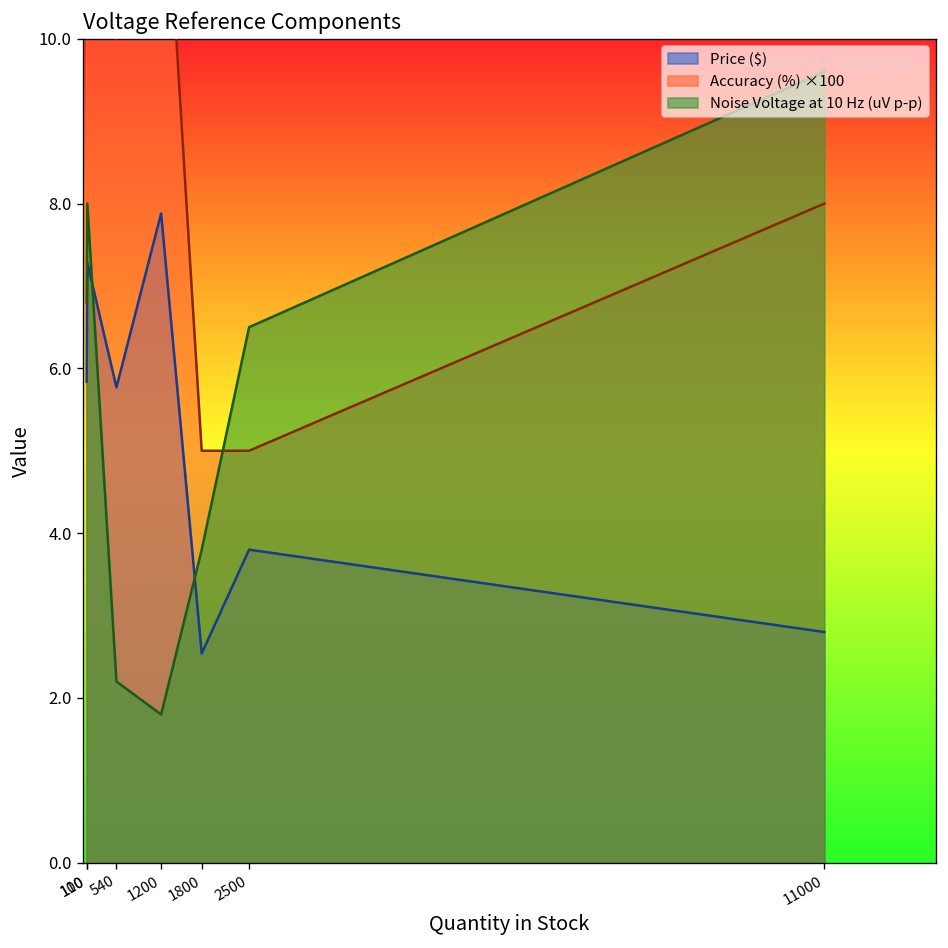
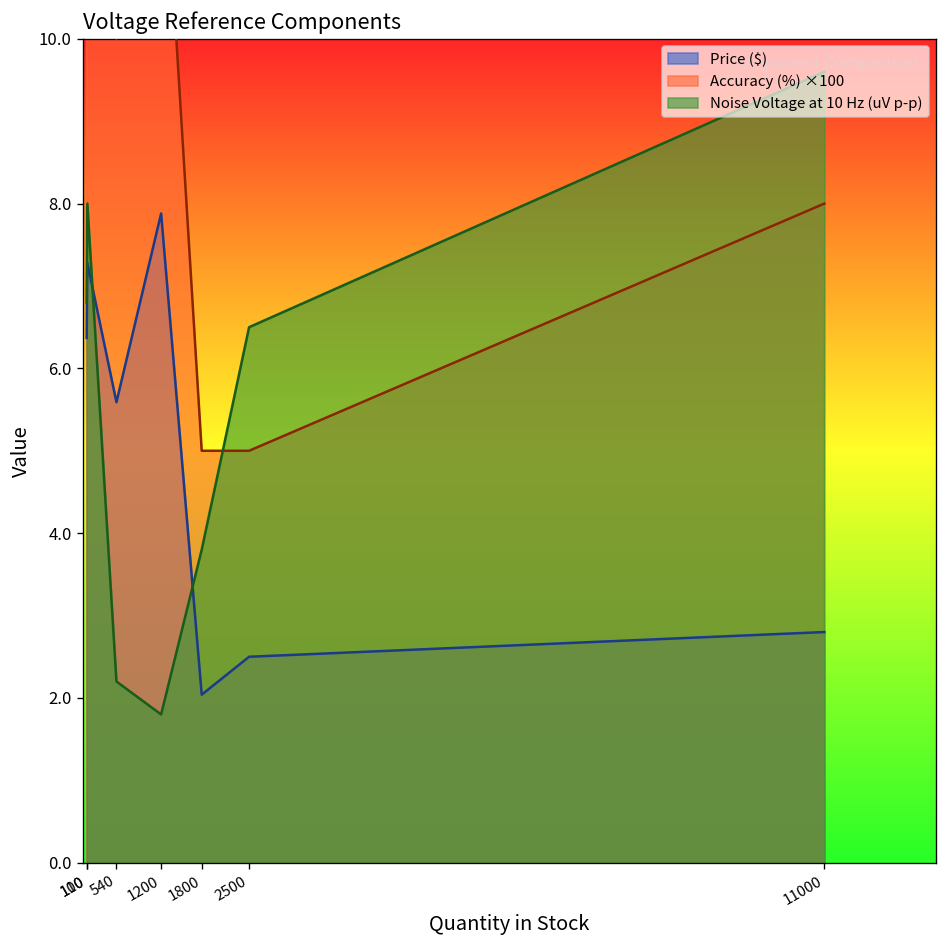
  {
    "Price ($)": {
-     "100": 5.8,
+     "100": 6.4,
      "110": 7.3,
-     "540": 5.8,
+     "540": 5.6,
      "1200": 7.9,
-     "1800": 2.5,
-     "2500": 3.8,
+     "1800": 2.0,
+     "2500": 2.5,
      "11000": 2.8
    },
    "Accuracy (%) ×100": {
      "540": 10.0,
      "1800": 5.0,
      "2500": 5.0,
      "11000": 8.0
    },
    "Noise Voltage at 10 Hz (uV p-p)": {
      "100": 6.8,
      "110": 8.0,
      "540": 2.2,
      "1200": 1.8,
      "1800": 3.8,
      "2500": 6.5
    }
  }
